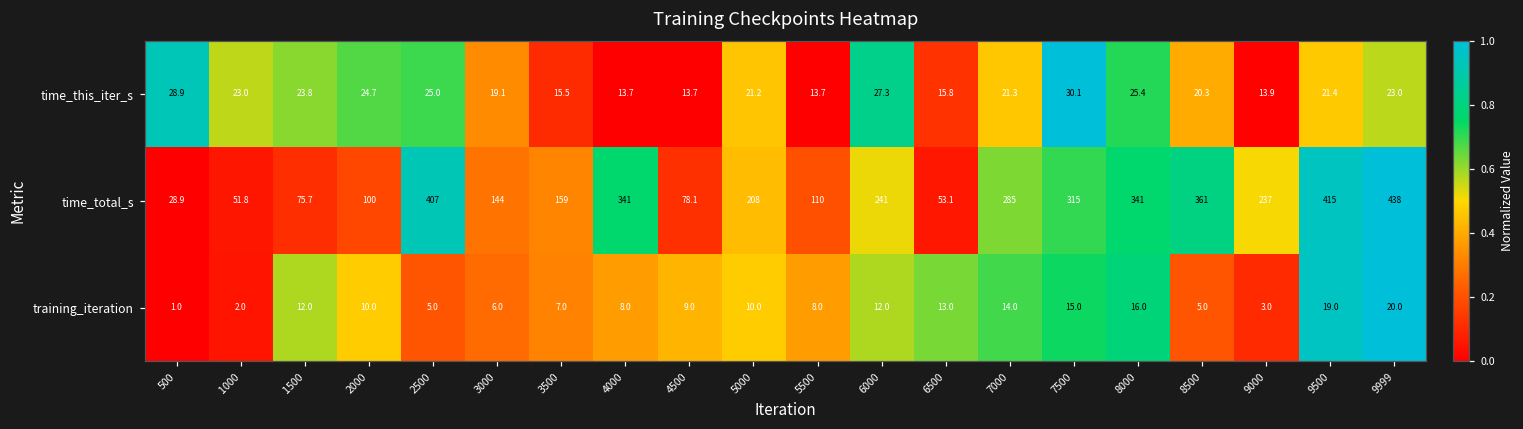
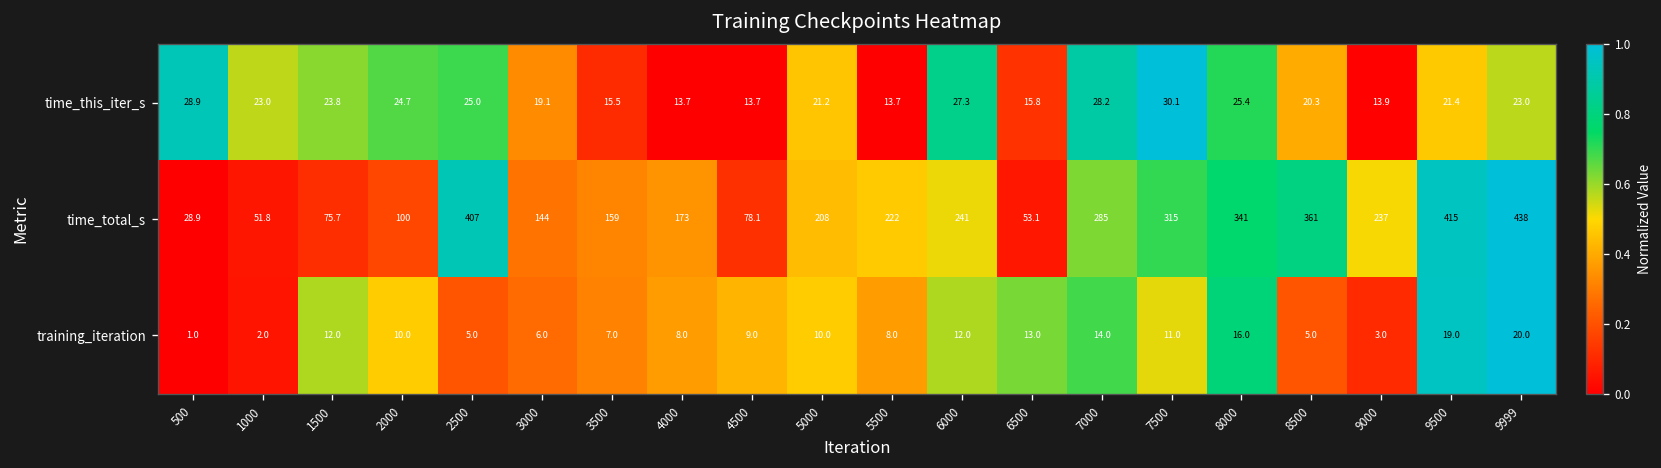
  {
    "time_this_iter_s": {
      "500": 28.9,
      "1000": 23.0,
      "1500": 23.8,
      "2000": 24.7,
      "2500": 25.0,
      "3000": 19.1,
      "3500": 15.5,
      "4000": 13.7,
      "4500": 13.7,
      "5000": 21.2,
      "5500": 13.7,
      "6000": 27.3,
      "6500": 15.8,
-     "7000": 21.3,
+     "7000": 28.2,
      "7500": 30.1,
      "8000": 25.4,
      "8500": 20.3,
      "9000": 13.9,
      "9500": 21.4,
      "9999": 23.0
    },
    "time_total_s": {
      "500": 28.9,
      "1000": 51.8,
      "1500": 75.7,
      "2000": 100,
      "2500": 407,
      "3000": 144,
      "3500": 159,
-     "4000": 341,
+     "4000": 173,
      "4500": 78.1,
      "5000": 208,
-     "5500": 110,
+     "5500": 222,
      "6000": 241,
      "6500": 53.1,
      "7000": 285,
      "7500": 315,
      "8000": 341,
      "8500": 361,
      "9000": 237,
      "9500": 415,
      "9999": 438
    },
    "training_iteration": {
      "500": 1.0,
      "1000": 2.0,
      "1500": 12.0,
      "2000": 10.0,
      "2500": 5.0,
      "3000": 6.0,
      "3500": 7.0,
      "4000": 8.0,
      "4500": 9.0,
      "5000": 10.0,
      "5500": 8.0,
      "6000": 12.0,
      "6500": 13.0,
      "7000": 14.0,
-     "7500": 15.0,
+     "7500": 11.0,
      "8000": 16.0,
      "8500": 5.0,
      "9000": 3.0,
      "9500": 19.0,
      "9999": 20.0
    }
  }
